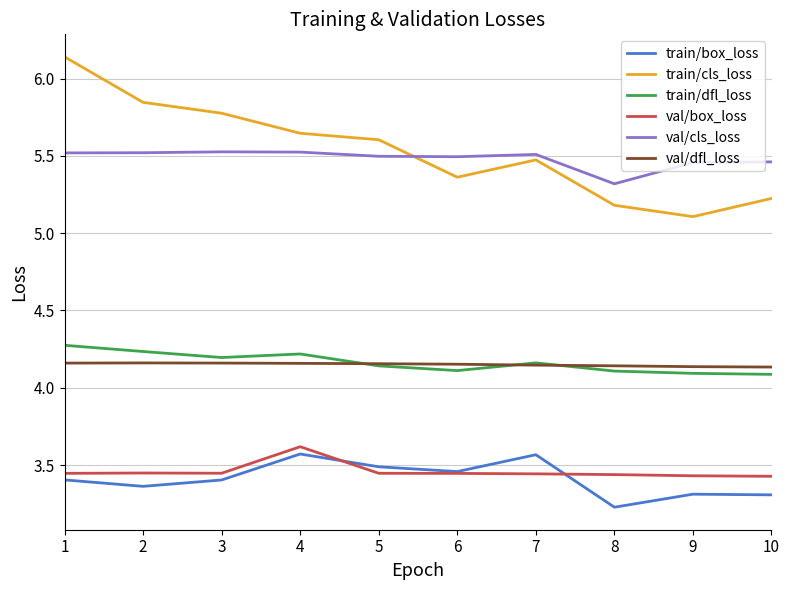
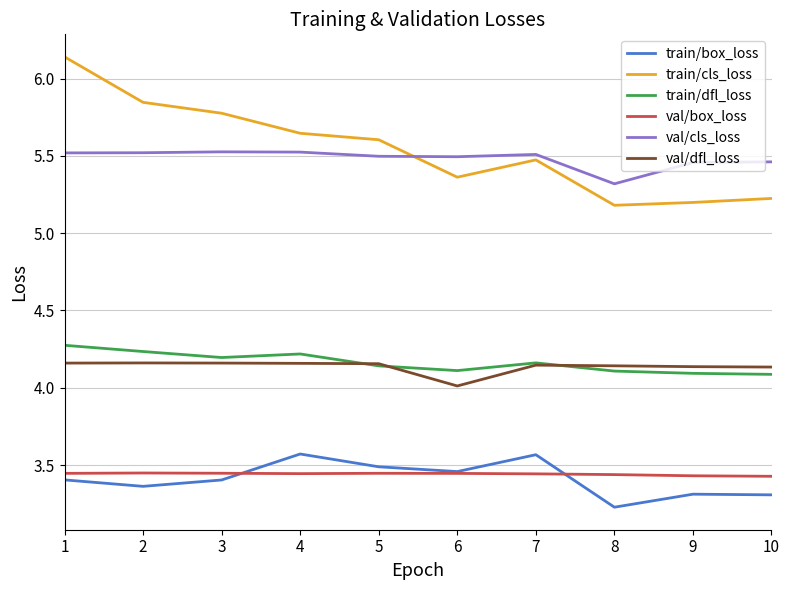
  {
    "train/box_loss": {
      "1": 3.40,
      "2": 3.36,
      "3": 3.40,
      "4": 3.57,
      "5": 3.49,
      "7": 3.57,
      "8": 3.23,
      "9": 3.31,
      "10": 3.31
    },
    "train/cls_loss": {
      "1": 6.14,
      "2": 5.85,
      "3": 5.78,
      "4": 5.65,
      "5": 5.60,
      "6": 5.36,
      "7": 5.47,
      "8": 5.18,
-     "9": 5.11,
+     "9": 5.20,
      "10": 5.22
    },
    "train/dfl_loss": {
      "1": 4.27,
      "2": 4.23,
      "3": 4.20,
      "4": 4.22,
      "6": 4.11,
      "8": 4.11,
      "9": 4.09,
      "10": 4.09
    },
    "val/box_loss": {
      "1": 3.45,
      "2": 3.45,
      "3": 3.45,
-     "4": 3.62,
+     "4": 3.45,
      "5": 3.45,
      "7": 3.44,
      "8": 3.44,
      "9": 3.43,
      "10": 3.43
    },
    "val/cls_loss": {
      "1": 5.52,
      "2": 5.52,
      "3": 5.53,
      "4": 5.52,
      "5": 5.50,
      "6": 5.49,
      "7": 5.51,
      "8": 5.32,
      "10": 5.46
    },
    "val/dfl_loss": {
      "1": 4.16,
      "2": 4.16,
      "3": 4.16,
      "4": 4.16,
-     "6": 4.15,
+     "6": 4.01,
      "8": 4.14,
      "9": 4.14,
      "10": 4.13
    }
  }
